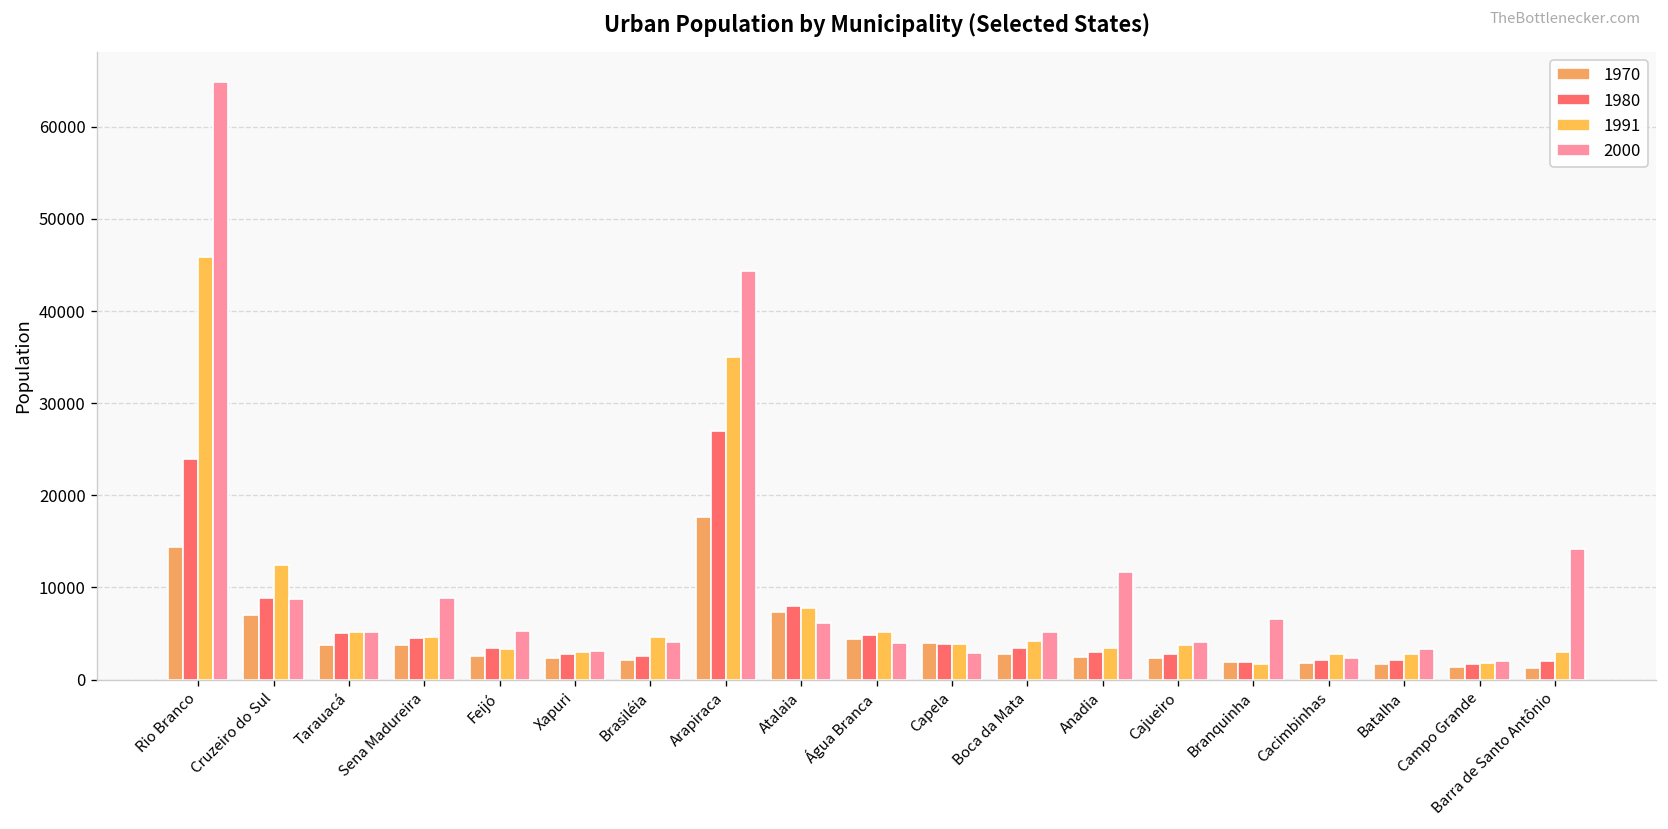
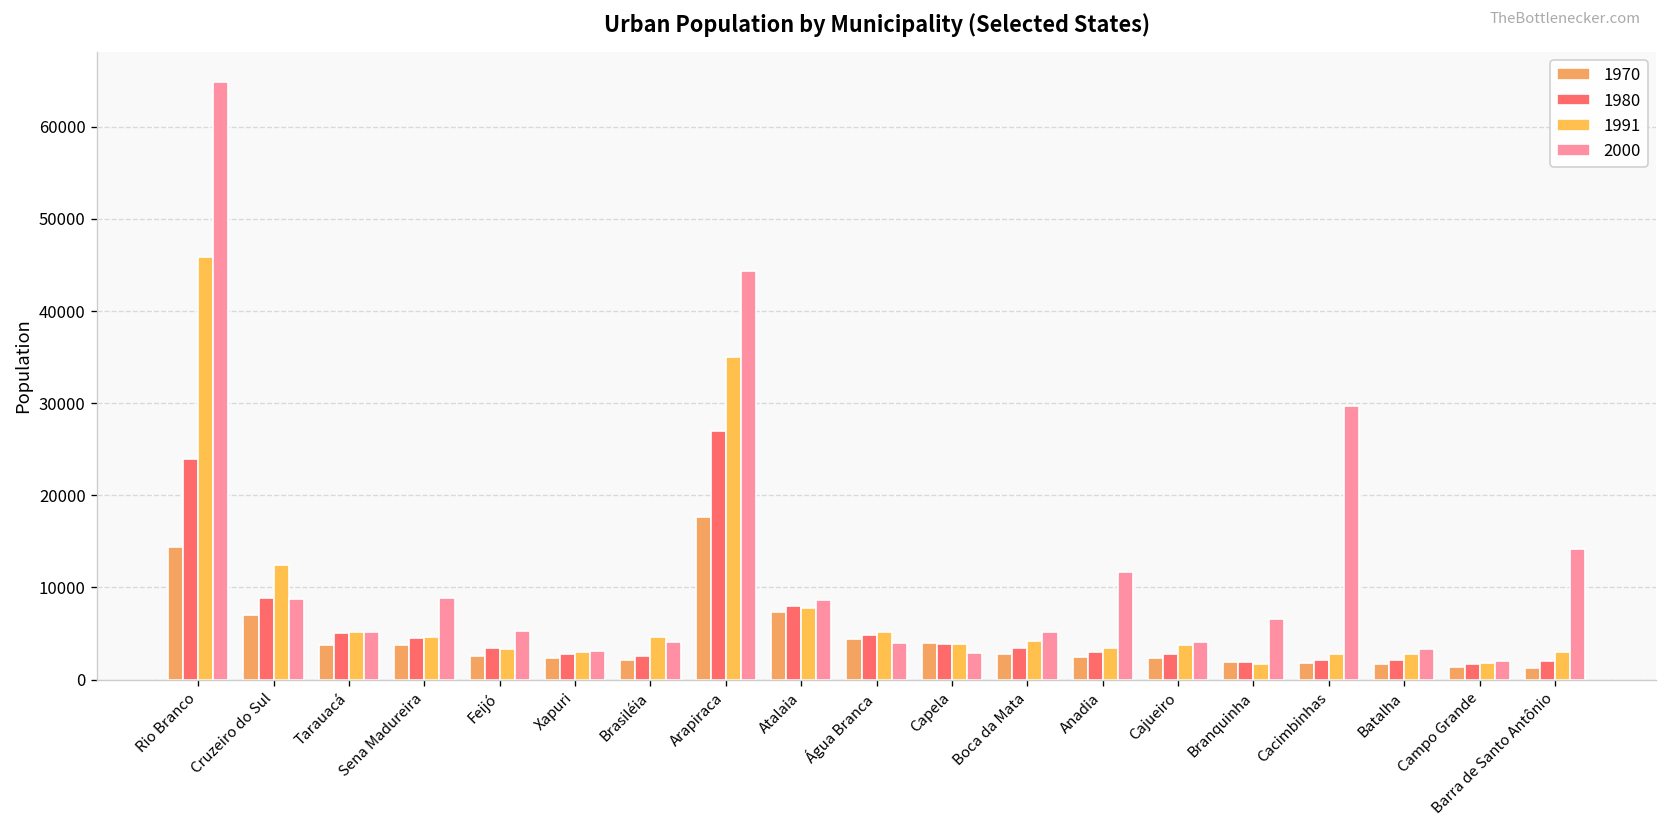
  {
    "2000": {
      "Rio Branco": 65000,
      "Cruzeiro do Sul": 9000,
      "Tarauacá": 5000,
      "Sena Madureira": 9000,
      "Feijó": 5000,
      "Xapuri": 3000,
      "Brasiléia": 4000,
      "Arapiraca": 44000,
-     "Atalaia": 6000,
+     "Atalaia": 9000,
      "Água Branca": 4000,
      "Capela": 3000,
      "Boca da Mata": 5000,
      "Anadia": 12000,
      "Cajueiro": 4000,
      "Branquinha": 7000,
-     "Cacimbinhas": 2000,
+     "Cacimbinhas": 30000,
      "Batalha": 3000,
      "Campo Grande": 2000,
      "Barra de Santo Antônio": 14000
    }
  }
